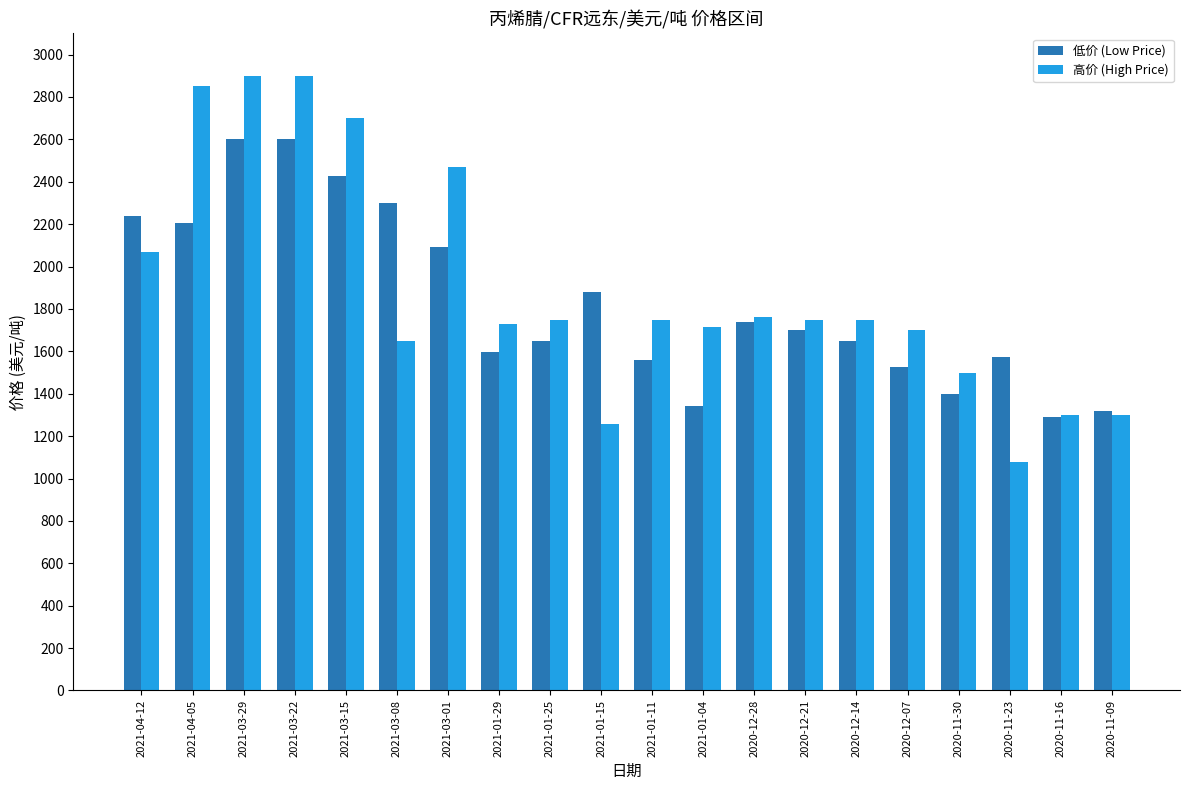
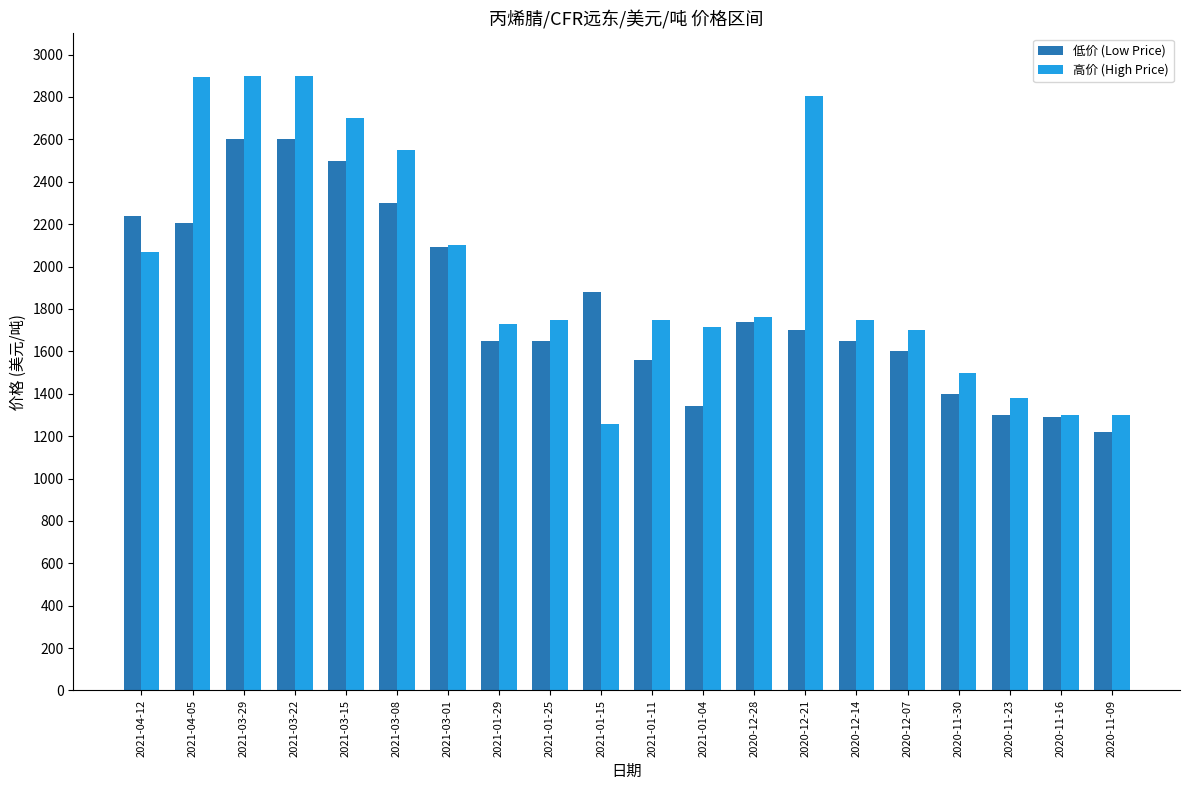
  {
    "低价 (Low Price)": {
      "2021-04-12": 2240,
      "2021-04-05": 2210,
      "2021-03-29": 2600,
      "2021-03-22": 2600,
-     "2021-03-15": 2430,
+     "2021-03-15": 2500,
      "2021-03-08": 2300,
      "2021-03-01": 2090,
-     "2021-01-29": 1600,
+     "2021-01-29": 1650,
      "2021-01-25": 1650,
      "2021-01-15": 1880,
      "2021-01-11": 1560,
      "2021-01-04": 1340,
      "2020-12-28": 1740,
      "2020-12-21": 1700,
      "2020-12-14": 1650,
-     "2020-12-07": 1530,
+     "2020-12-07": 1600,
      "2020-11-30": 1400,
-     "2020-11-23": 1570,
+     "2020-11-23": 1300,
      "2020-11-16": 1290,
-     "2020-11-09": 1320
+     "2020-11-09": 1220
    },
    "高价 (High Price)": {
      "2021-04-12": 2070,
-     "2021-04-05": 2850,
+     "2021-04-05": 2890,
      "2021-03-29": 2900,
      "2021-03-22": 2900,
      "2021-03-15": 2700,
-     "2021-03-08": 1650,
-     "2021-03-01": 2470,
+     "2021-03-08": 2550,
+     "2021-03-01": 2100,
      "2021-01-29": 1730,
      "2021-01-25": 1750,
      "2021-01-15": 1260,
      "2021-01-11": 1750,
      "2021-01-04": 1710,
      "2020-12-28": 1760,
-     "2020-12-21": 1750,
+     "2020-12-21": 2810,
      "2020-12-14": 1750,
      "2020-12-07": 1700,
      "2020-11-30": 1500,
-     "2020-11-23": 1080,
+     "2020-11-23": 1380,
      "2020-11-16": 1300,
      "2020-11-09": 1300
    }
  }
